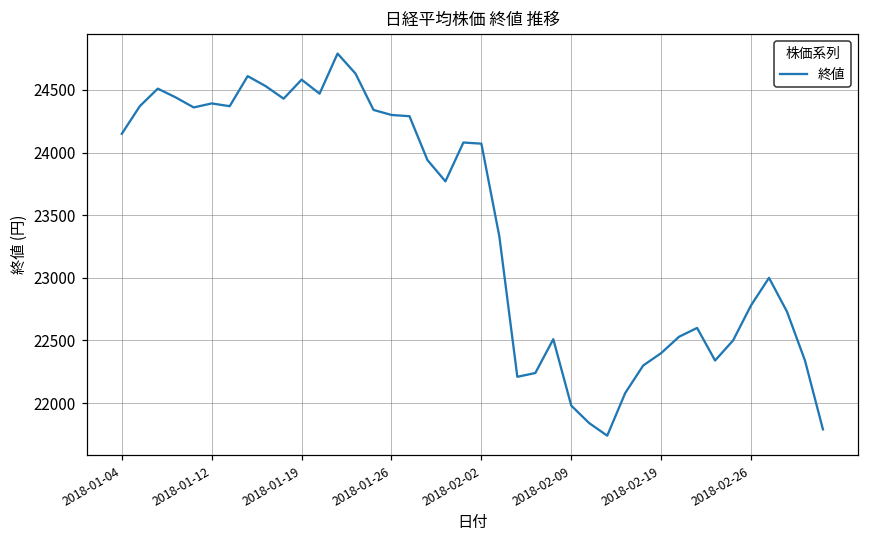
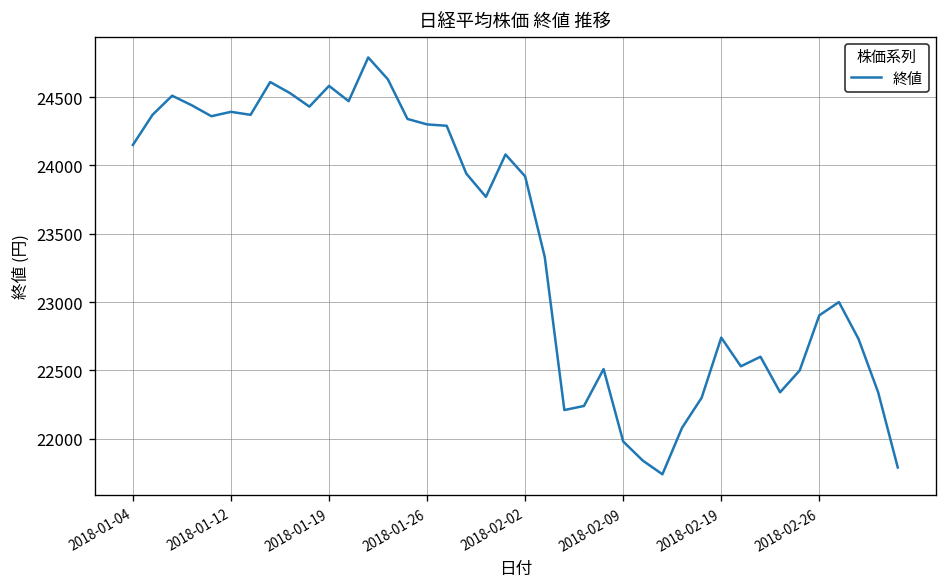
  {
    "2018-01-04": 24150,
    "2018-01-12": 24390,
    "2018-01-19": 24580,
    "2018-01-26": 24300,
-   "2018-02-02": 24070,
+   "2018-02-02": 23920,
    "2018-02-09": 21980,
-   "2018-02-19": 22400,
-   "2018-02-26": 22780
+   "2018-02-19": 22740,
+   "2018-02-26": 22900
  }
